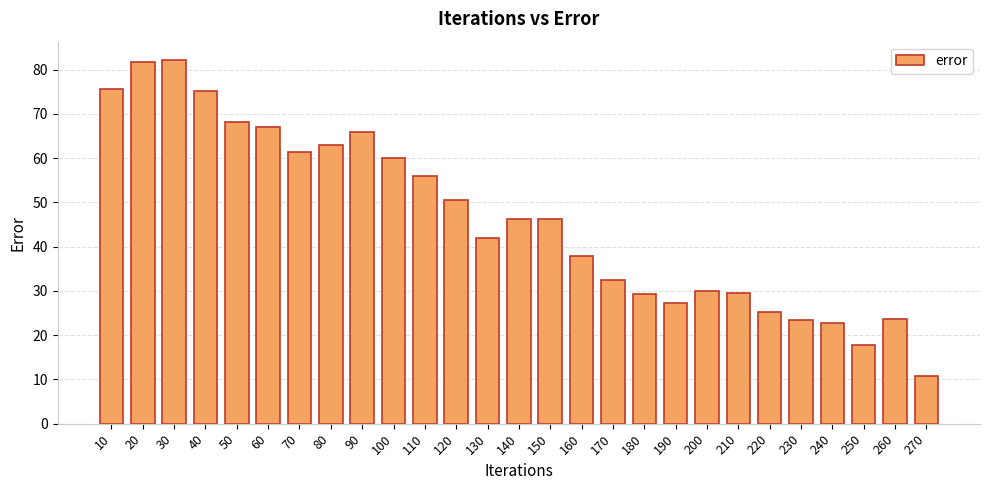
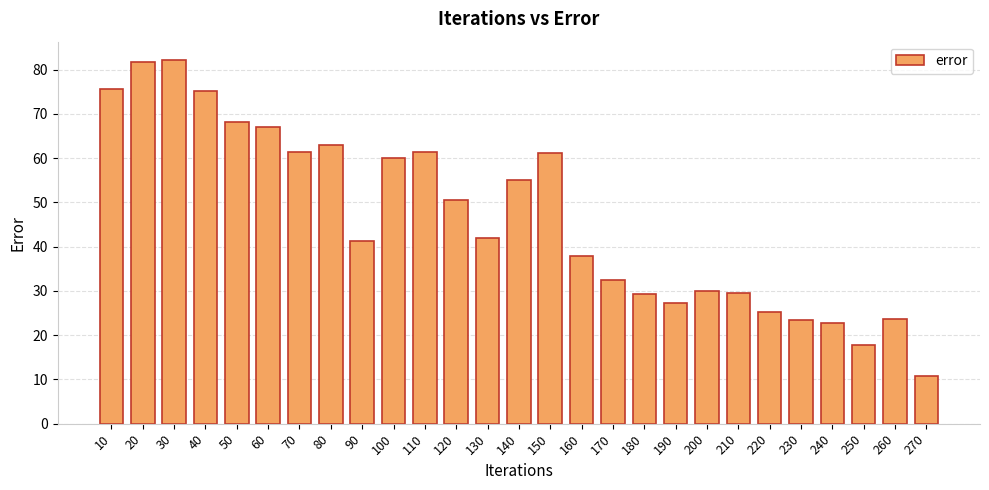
  {
    "10": 76,
    "20": 82,
    "30": 82,
    "40": 75,
    "50": 68,
    "60": 67,
    "70": 61,
    "80": 63,
-   "90": 66,
+   "90": 41,
    "100": 60,
-   "110": 56,
+   "110": 61,
    "120": 51,
    "130": 42,
-   "140": 46,
-   "150": 46,
+   "140": 55,
+   "150": 61,
    "160": 38,
    "170": 32,
    "180": 29,
    "190": 27,
    "200": 30,
    "210": 29,
    "220": 25,
    "230": 23,
    "240": 23,
    "250": 18,
    "260": 24,
    "270": 11
  }
